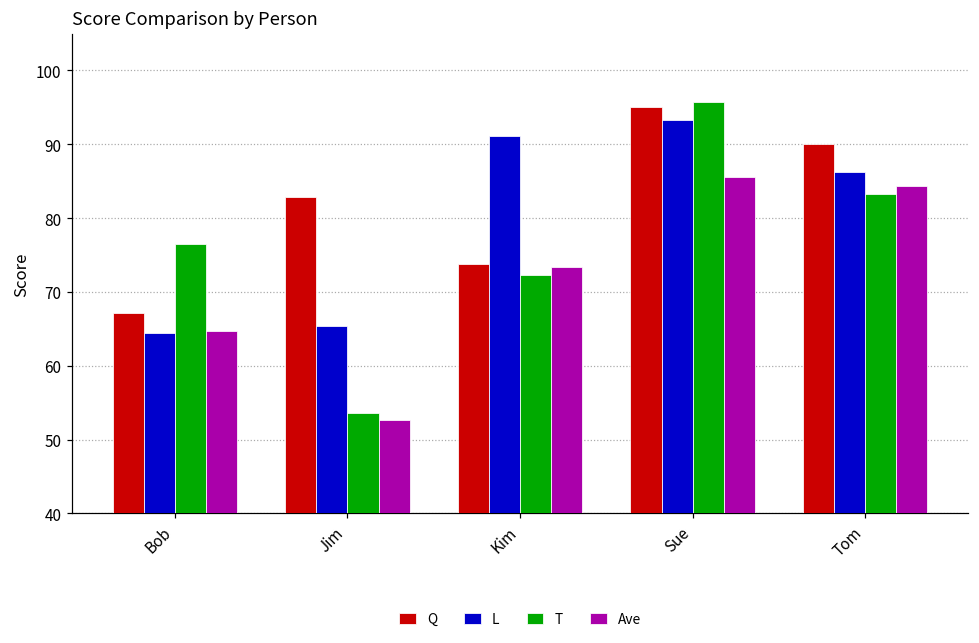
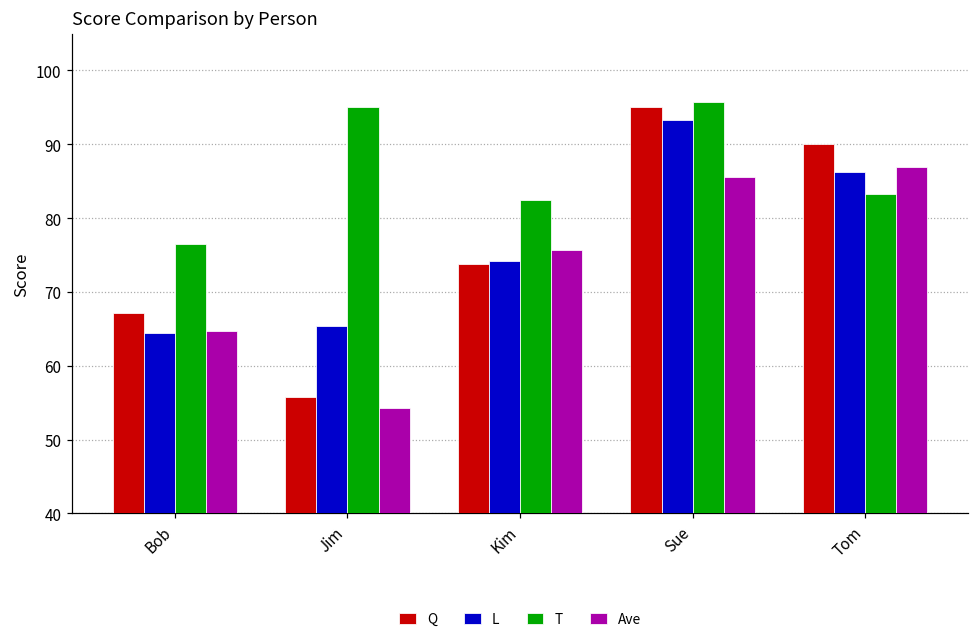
  {
    "Q": {
      "Bob": 67,
-     "Jim": 83,
+     "Jim": 56,
      "Kim": 74,
      "Sue": 95,
      "Tom": 90
    },
    "L": {
      "Bob": 65,
      "Jim": 65,
-     "Kim": 91,
+     "Kim": 74,
      "Sue": 93,
      "Tom": 86
    },
    "T": {
      "Bob": 77,
-     "Jim": 54,
-     "Kim": 72,
+     "Jim": 95,
+     "Kim": 83,
      "Sue": 96,
      "Tom": 83
    },
    "Ave": {
      "Bob": 65,
-     "Jim": 53,
-     "Kim": 73,
+     "Jim": 54,
+     "Kim": 76,
      "Sue": 86,
-     "Tom": 84
+     "Tom": 87
    }
  }
